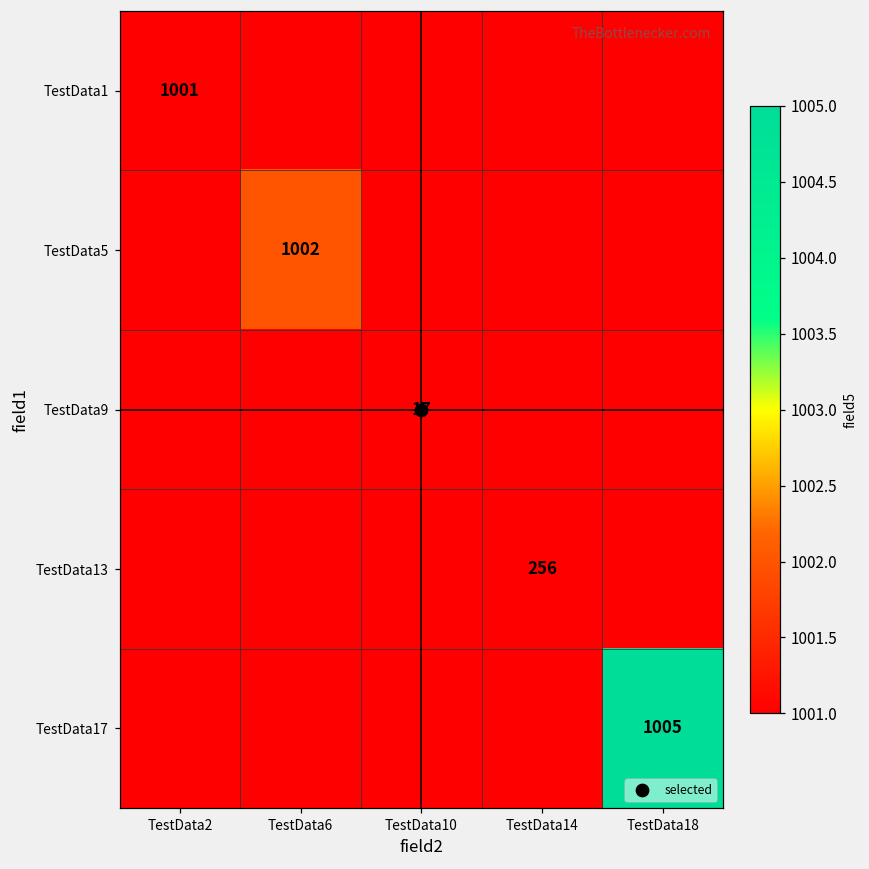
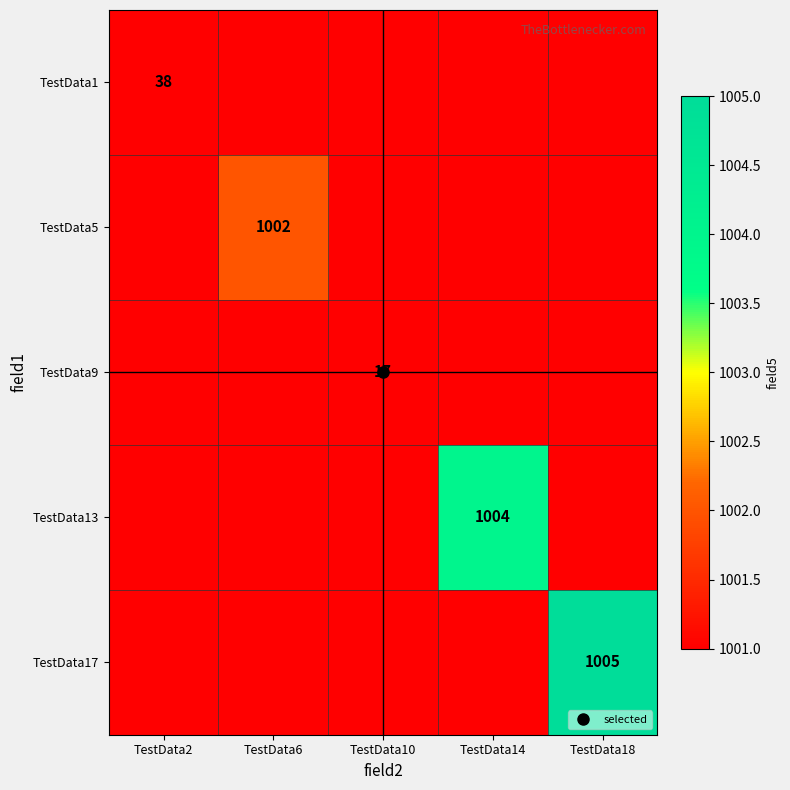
  {
    "TestData1": {
-     "TestData2": 1001
+     "TestData2": 38
    },
    "TestData5": {
      "TestData6": 1002
    },
    "TestData13": {
-     "TestData14": 256
+     "TestData14": 1004
    },
    "TestData17": {
      "TestData18": 1005
    }
  }
